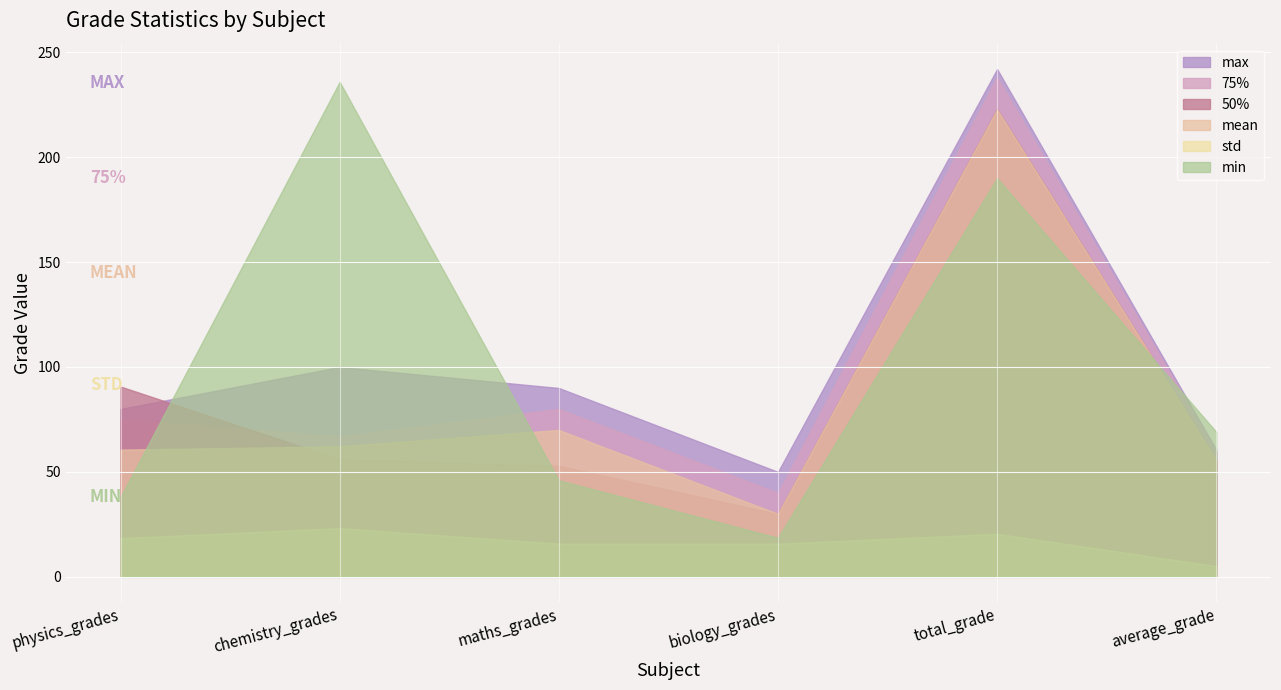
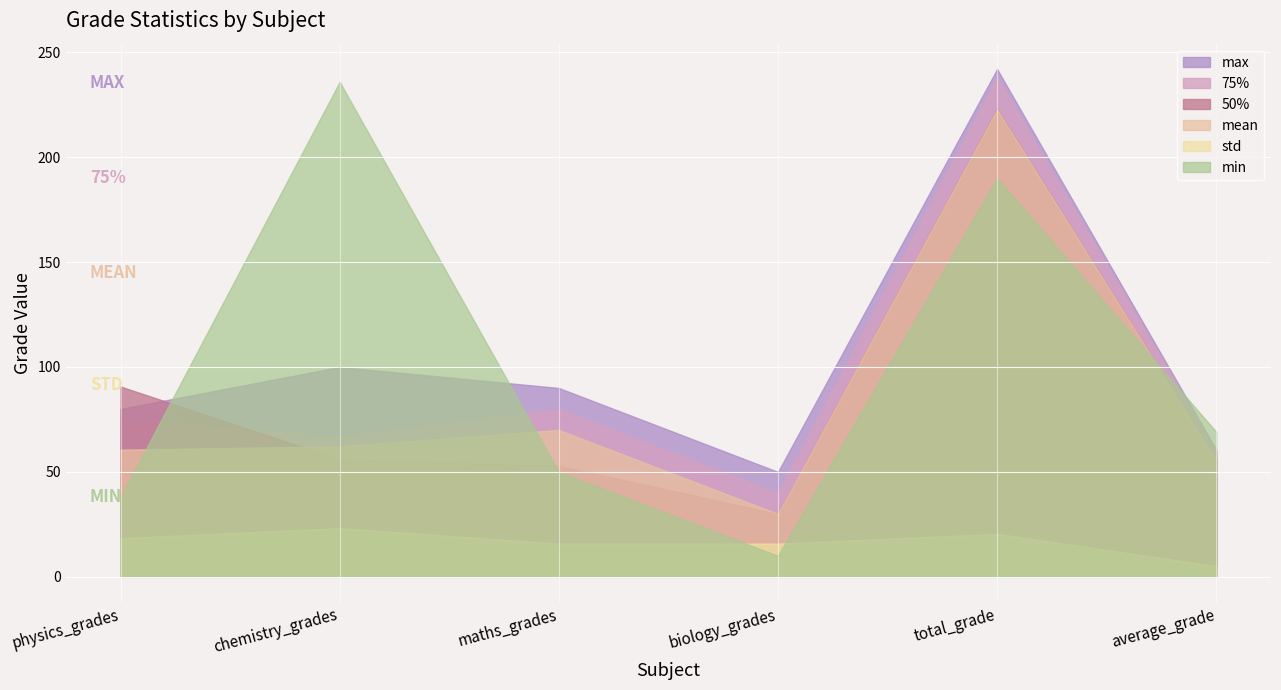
  {
    "50%": {
      "physics_grades": 91,
      "chemistry_grades": 56,
      "maths_grades": 53
    },
    "min": {
      "physics_grades": 38,
      "chemistry_grades": 236,
-     "maths_grades": 46,
-     "biology_grades": 19,
+     "maths_grades": 50,
+     "biology_grades": 10,
      "total_grade": 190,
      "average_grade": 69
    }
  }
